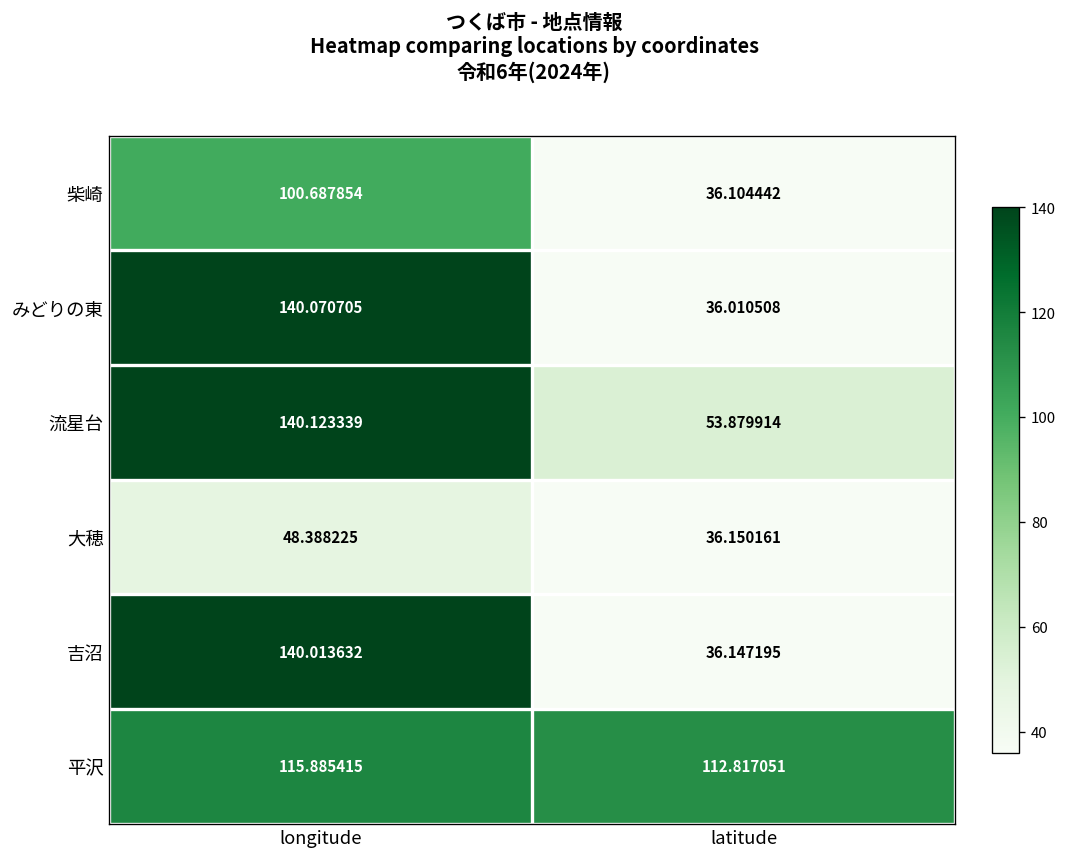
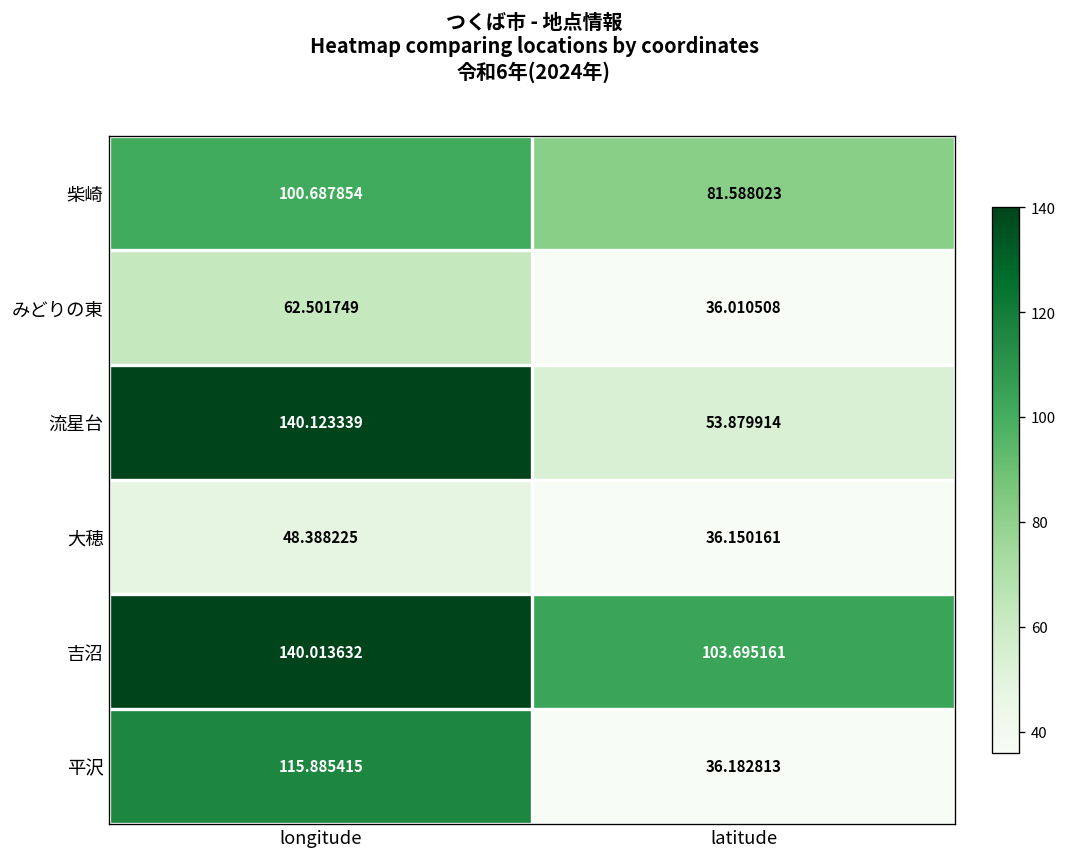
  {
    "柴崎": {
      "longitude": 100.687854,
-     "latitude": 36.104442
+     "latitude": 81.588023
    },
    "みどりの東": {
-     "longitude": 140.070705,
+     "longitude": 62.501749,
      "latitude": 36.010508
    },
    "流星台": {
      "longitude": 140.123339,
      "latitude": 53.879914
    },
    "大穂": {
      "longitude": 48.388225,
      "latitude": 36.150161
    },
    "吉沼": {
      "longitude": 140.013632,
-     "latitude": 36.147195
+     "latitude": 103.695161
    },
    "平沢": {
      "longitude": 115.885415,
-     "latitude": 112.817051
+     "latitude": 36.182813
    }
  }
